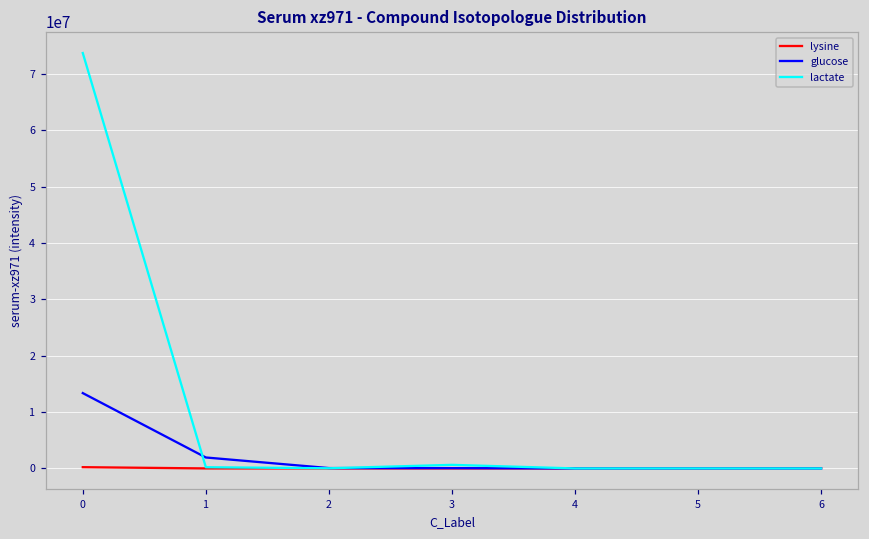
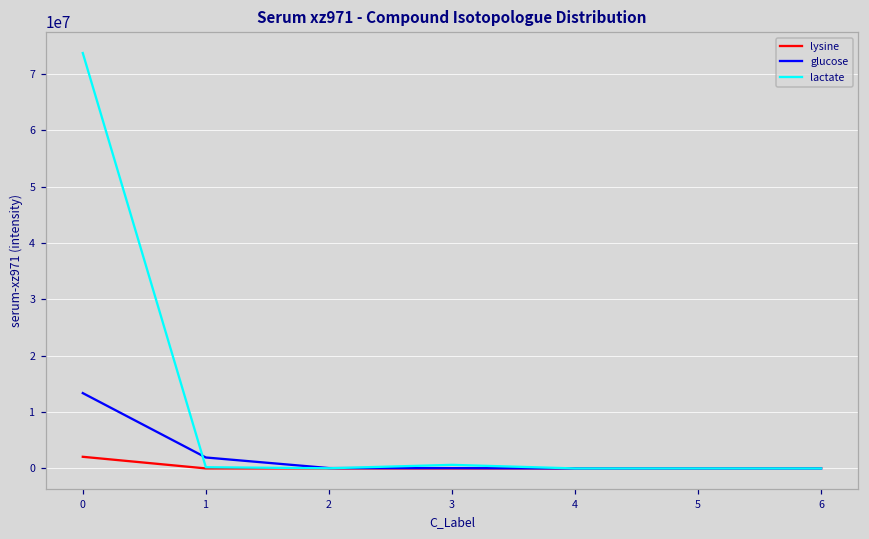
  {
    "lysine": {
-     "0": 0
+     "0": 2000000
    },
    "glucose": {
      "0": 13000000,
      "1": 2000000
    },
    "lactate": {
      "0": 74000000,
      "3": 1000000
    }
  }
